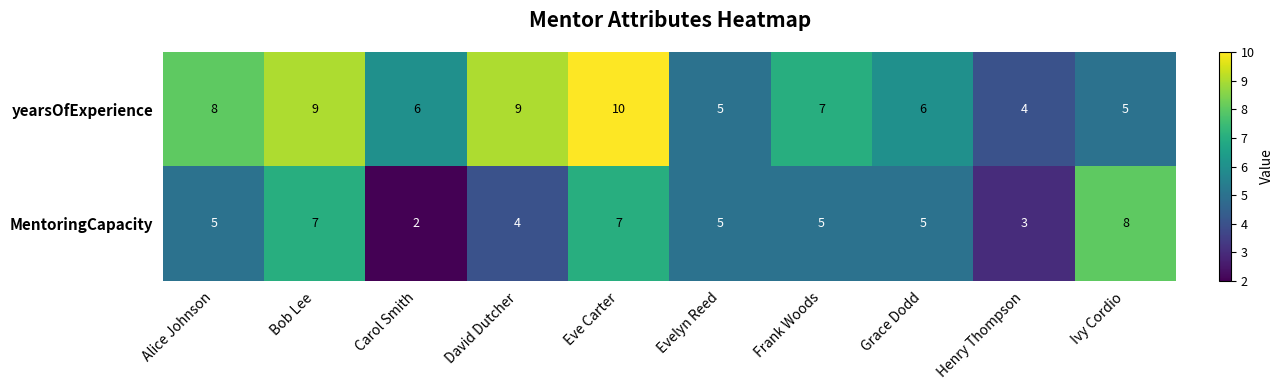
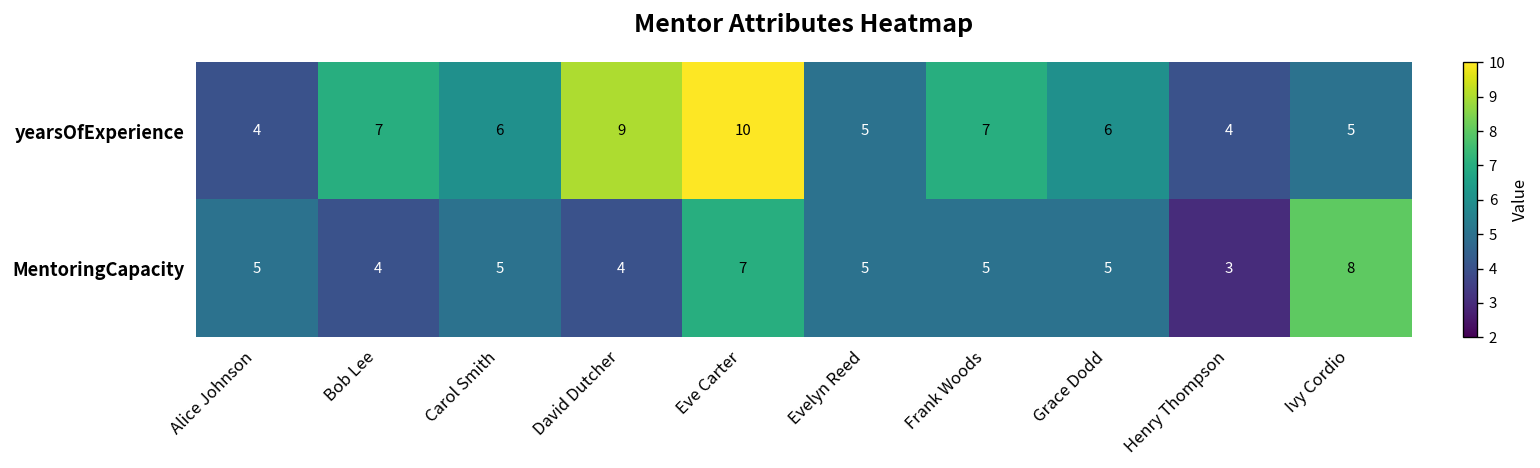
  {
    "yearsOfExperience": {
-     "Alice Johnson": 8,
-     "Bob Lee": 9,
+     "Alice Johnson": 4,
+     "Bob Lee": 7,
      "Carol Smith": 6,
      "David Dutcher": 9,
      "Eve Carter": 10,
      "Evelyn Reed": 5,
      "Frank Woods": 7,
      "Grace Dodd": 6,
      "Henry Thompson": 4,
      "Ivy Cordio": 5
    },
    "MentoringCapacity": {
      "Alice Johnson": 5,
-     "Bob Lee": 7,
-     "Carol Smith": 2,
+     "Bob Lee": 4,
+     "Carol Smith": 5,
      "David Dutcher": 4,
      "Eve Carter": 7,
      "Evelyn Reed": 5,
      "Frank Woods": 5,
      "Grace Dodd": 5,
      "Henry Thompson": 3,
      "Ivy Cordio": 8
    }
  }
